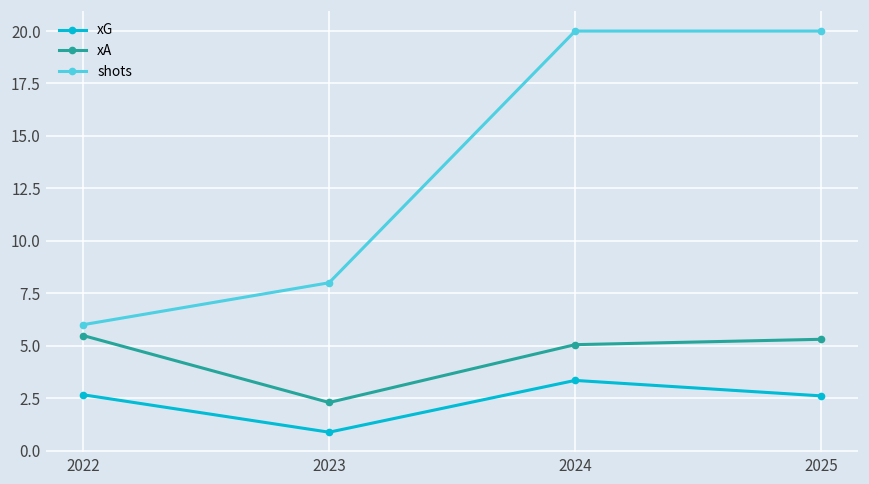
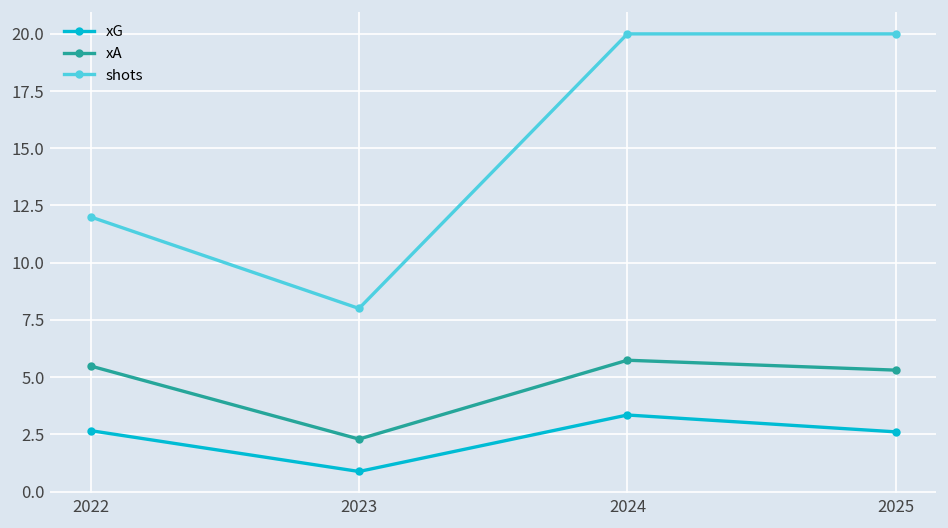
  {
    "xG": {
      "2022": 2.7,
      "2023": 0.9,
      "2024": 3.3,
      "2025": 2.6
    },
    "xA": {
      "2022": 5.5,
      "2023": 2.3,
-     "2024": 5.0,
+     "2024": 5.7,
      "2025": 5.3
    },
    "shots": {
-     "2022": 6,
+     "2022": 12,
      "2023": 8,
      "2024": 20,
      "2025": 20
    }
  }
